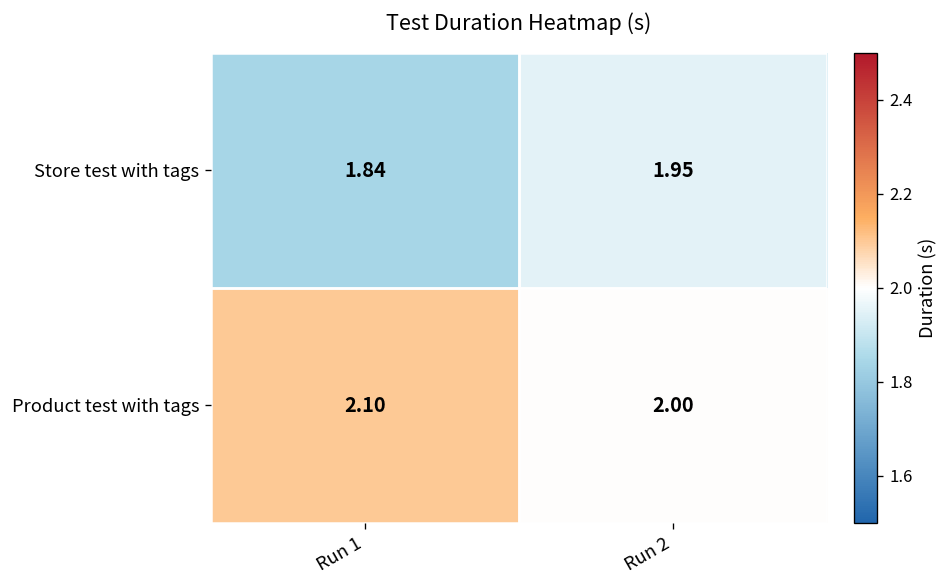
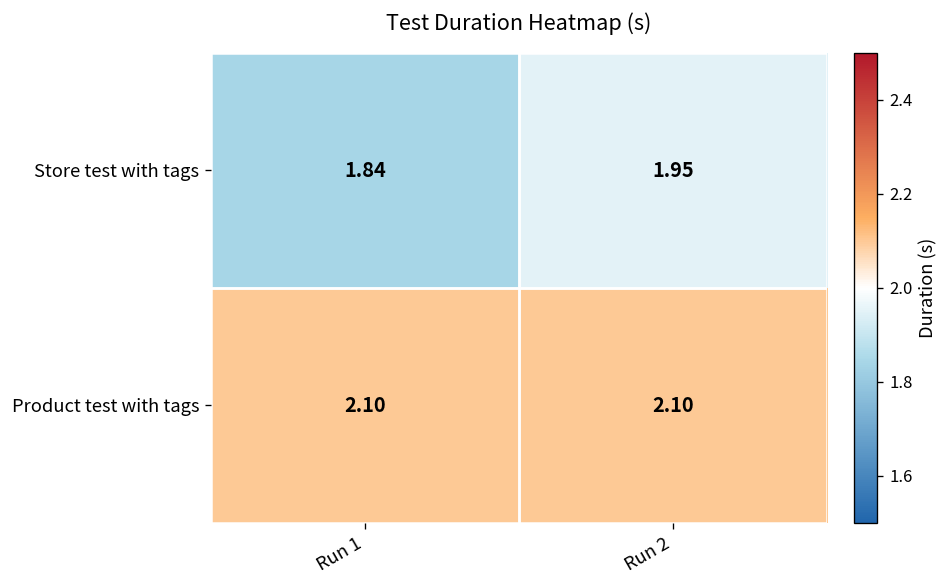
  {
    "Store test with tags": {
      "Run 1": 1.84,
      "Run 2": 1.95
    },
    "Product test with tags": {
      "Run 1": 2.10,
-     "Run 2": 2.00
+     "Run 2": 2.10
    }
  }
